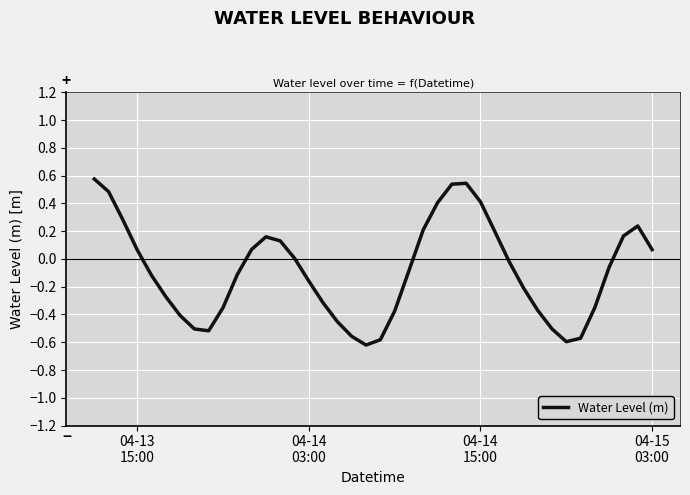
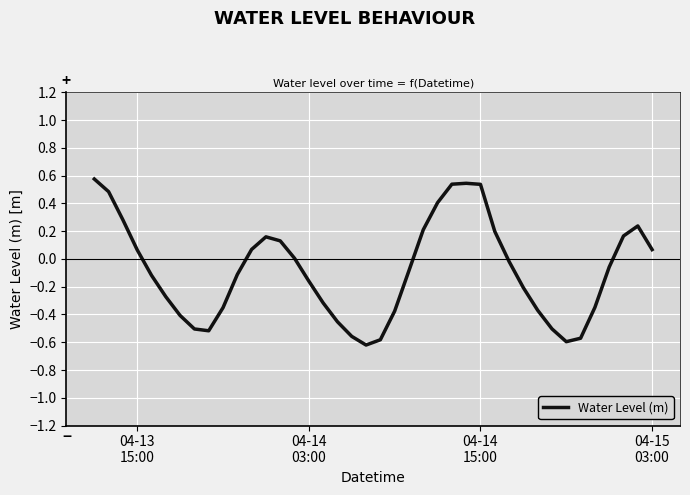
  {
    "04-13 15:00": 0.07,
    "04-14 03:00": -0.16,
-   "04-14 15:00": 0.41,
+   "04-14 15:00": 0.54,
    "04-15 03:00": 0.07
  }
